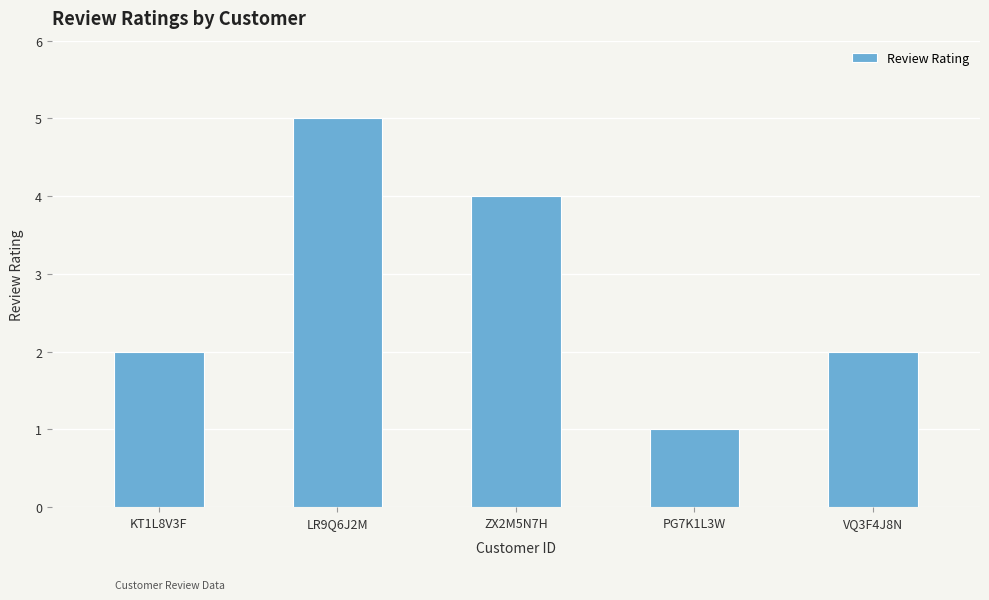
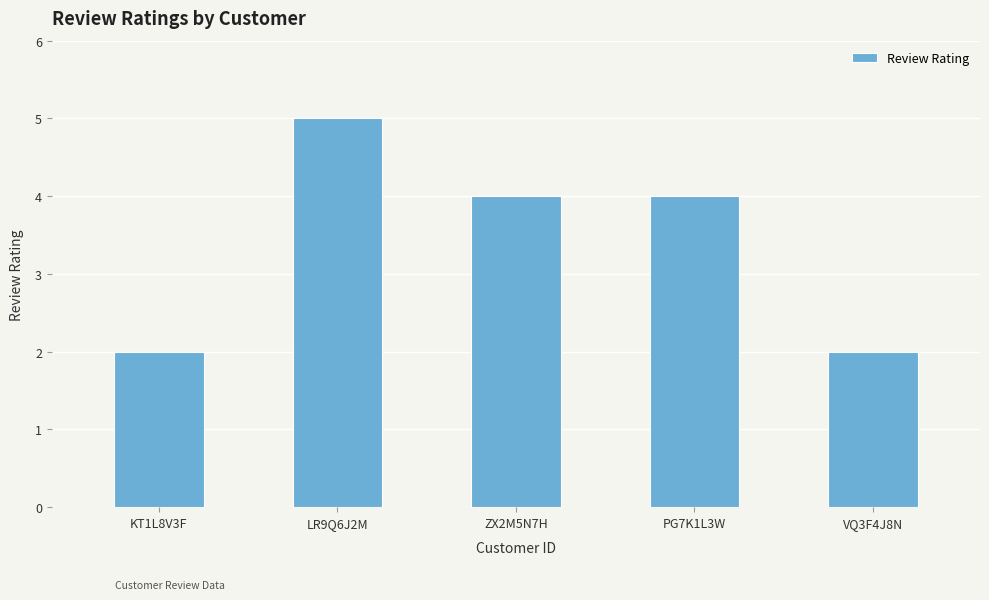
  {
    "KT1L8V3F": 2,
    "LR9Q6J2M": 5,
    "ZX2M5N7H": 4,
-   "PG7K1L3W": 1,
+   "PG7K1L3W": 4,
    "VQ3F4J8N": 2
  }
